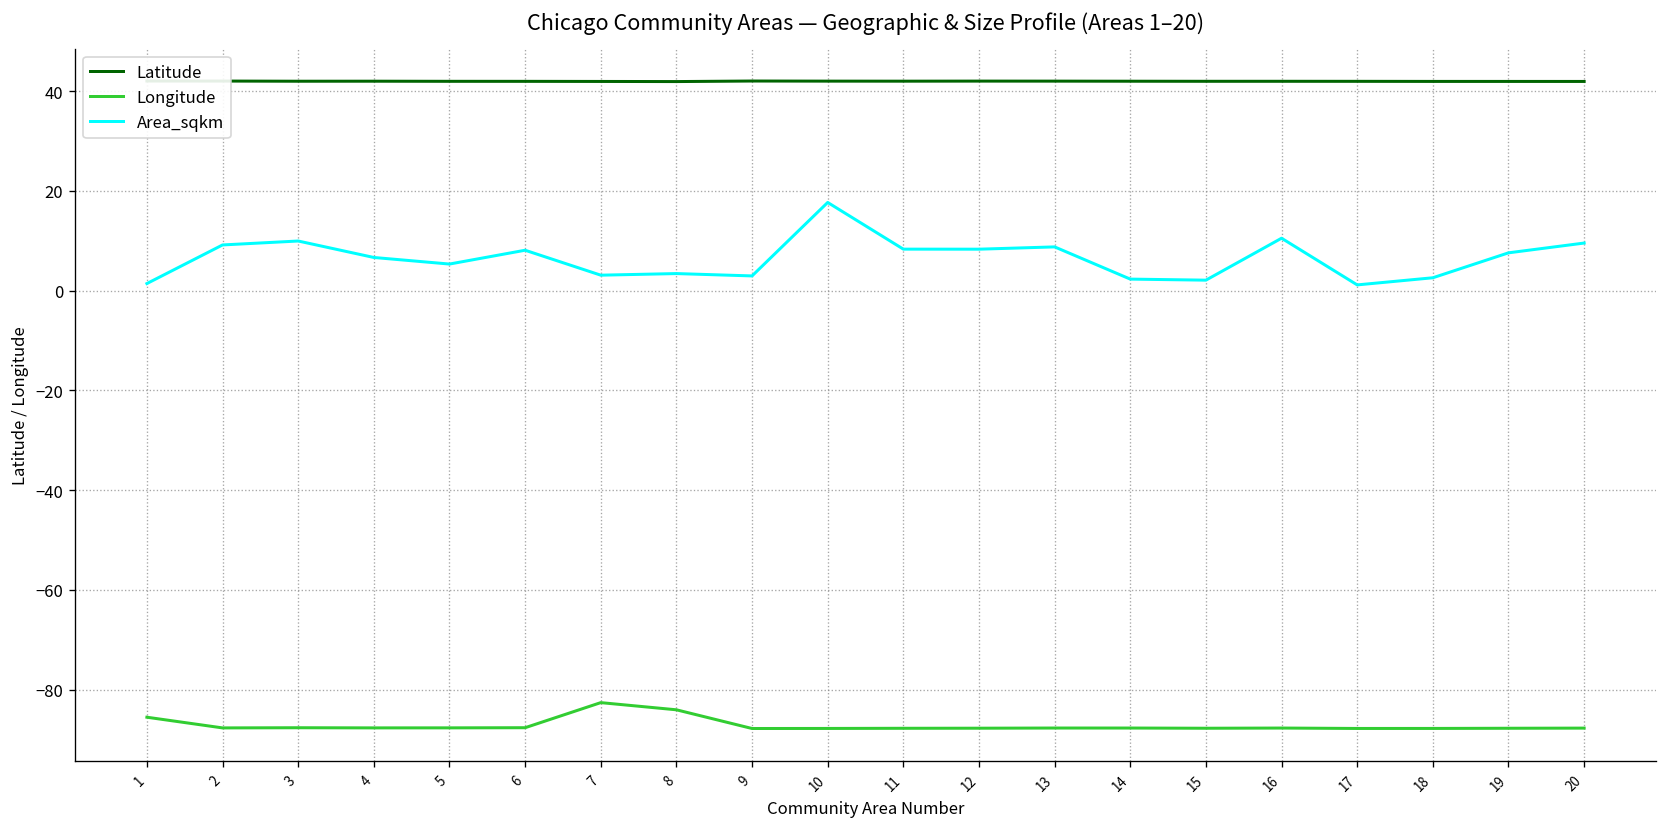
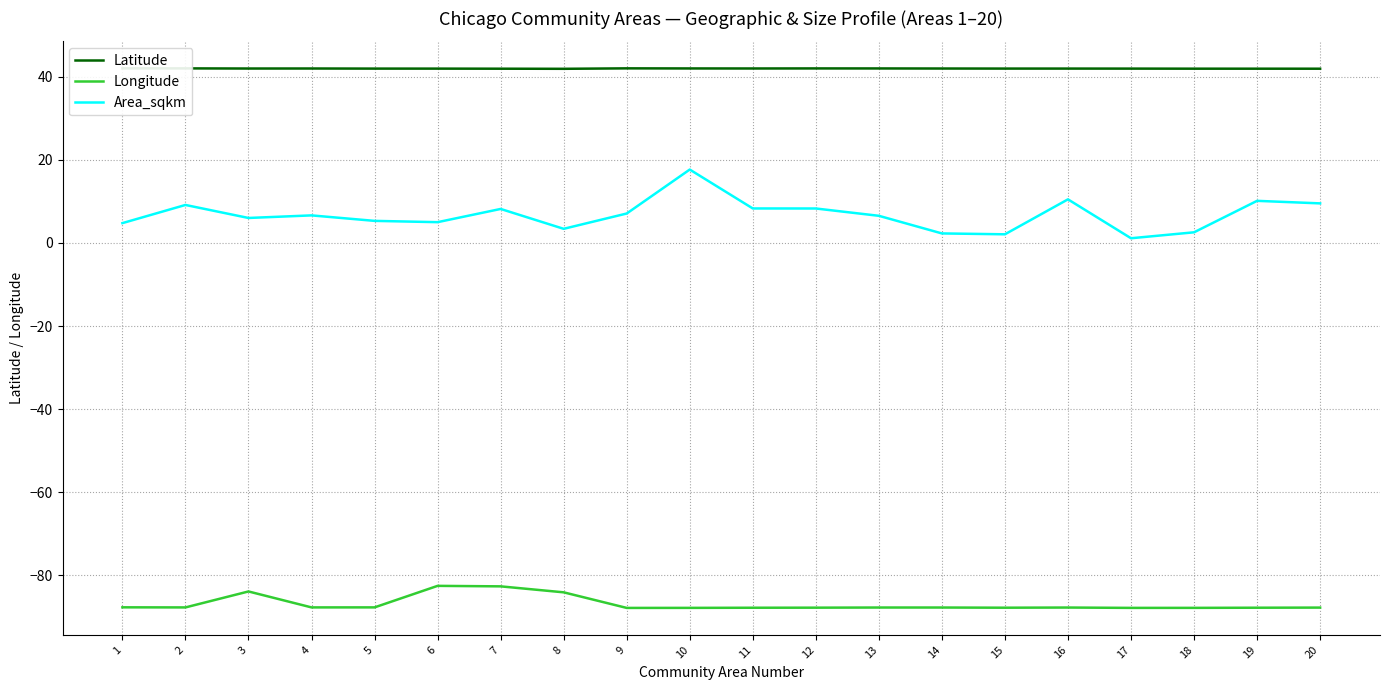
  {
    "Latitude": {
      "3": 42,
      "4": 42,
      "5": 42,
      "6": 42,
      "7": 42,
      "8": 42,
      "9": 42,
      "10": 42,
      "11": 42,
      "12": 42,
      "13": 42,
      "14": 42,
      "15": 42,
      "16": 42,
      "17": 42,
      "18": 42,
      "19": 42,
      "20": 42
    },
    "Longitude": {
-     "1": -86,
+     "1": -88,
      "2": -88,
-     "3": -88,
+     "3": -84,
      "4": -88,
      "5": -88,
-     "6": -88,
+     "6": -83,
      "7": -83,
      "8": -84,
      "9": -88,
      "10": -88,
      "11": -88,
      "12": -88,
      "13": -88,
      "14": -88,
      "15": -88,
      "16": -88,
      "17": -88,
      "18": -88,
      "19": -88,
      "20": -88
    },
    "Area_sqkm": {
-     "1": 1,
+     "1": 5,
      "2": 9,
-     "3": 10,
+     "3": 6,
      "4": 7,
      "5": 5,
-     "6": 8,
-     "7": 3,
+     "6": 5,
+     "7": 8,
      "8": 3,
-     "9": 3,
+     "9": 7,
      "10": 18,
      "11": 8,
      "12": 8,
-     "13": 9,
+     "13": 7,
      "14": 2,
      "15": 2,
      "16": 10,
      "17": 1,
      "18": 3,
-     "19": 8,
+     "19": 10,
      "20": 10
    }
  }
